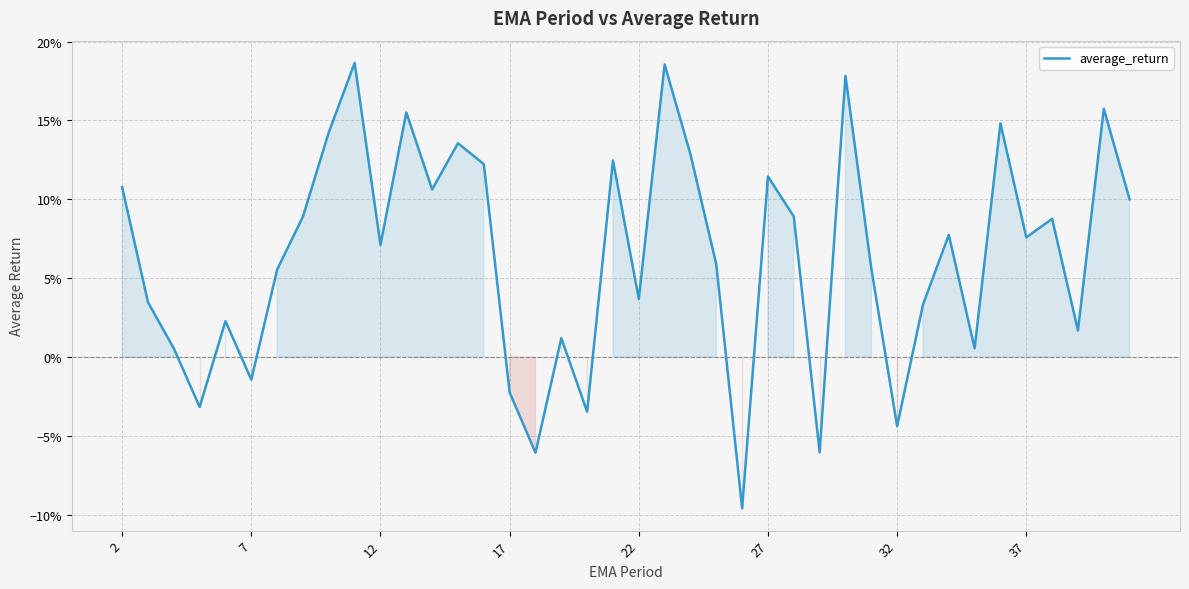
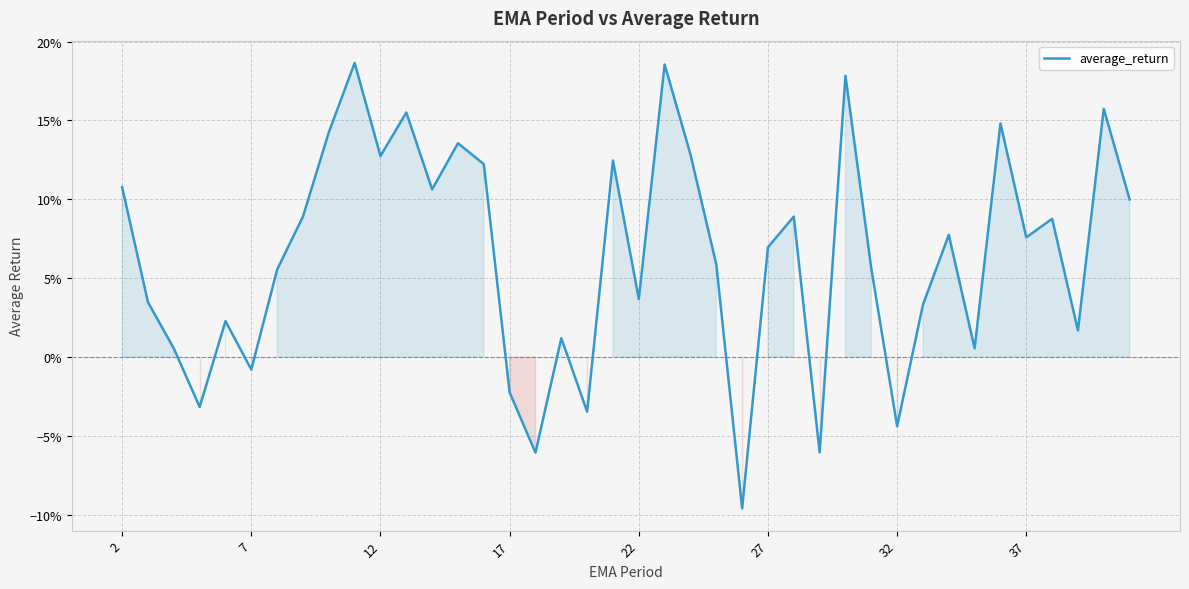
  {
    "2": "10.8%",
-   "7": "-1.4%",
-   "12": "7.1%",
+   "7": "-0.8%",
+   "12": "12.7%",
    "17": "-2.2%",
    "22": "3.7%",
-   "27": "11.4%",
+   "27": "7.0%",
    "32": "-4.4%",
    "37": "7.6%"
  }
